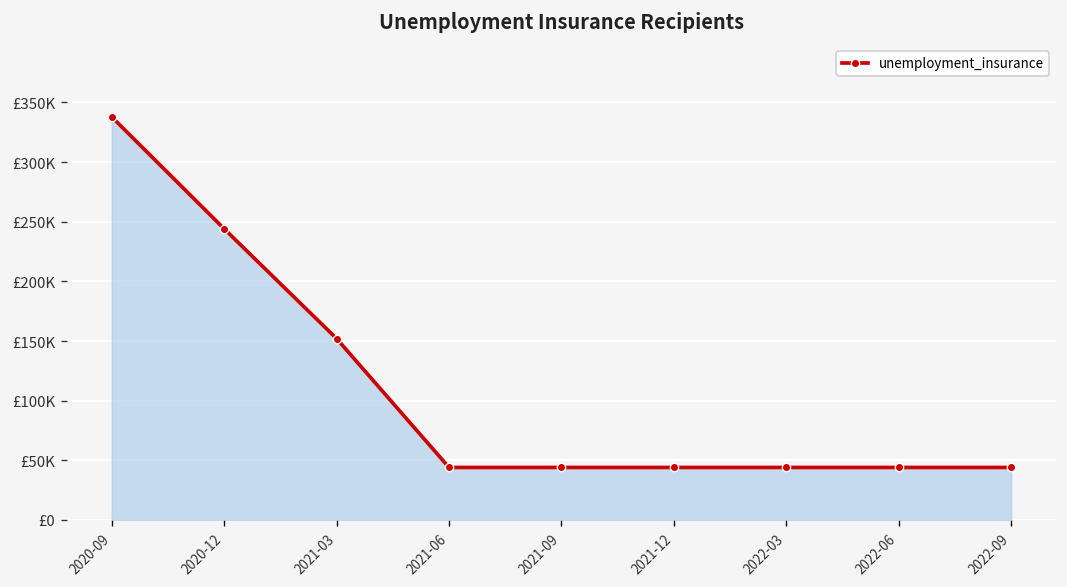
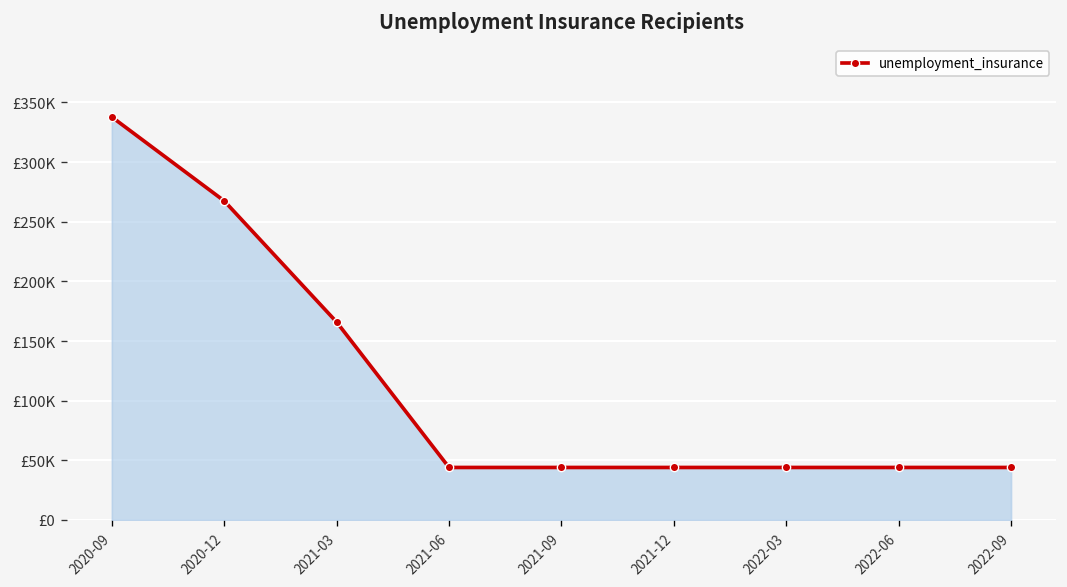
  {
    "2020-09": "£340000",
-   "2020-12": "£240000",
-   "2021-03": "£150000",
+   "2020-12": "£270000",
+   "2021-03": "£170000",
    "2021-06": "£40000",
    "2021-09": "£40000",
    "2021-12": "£40000",
    "2022-03": "£40000",
    "2022-06": "£40000",
    "2022-09": "£40000"
  }
